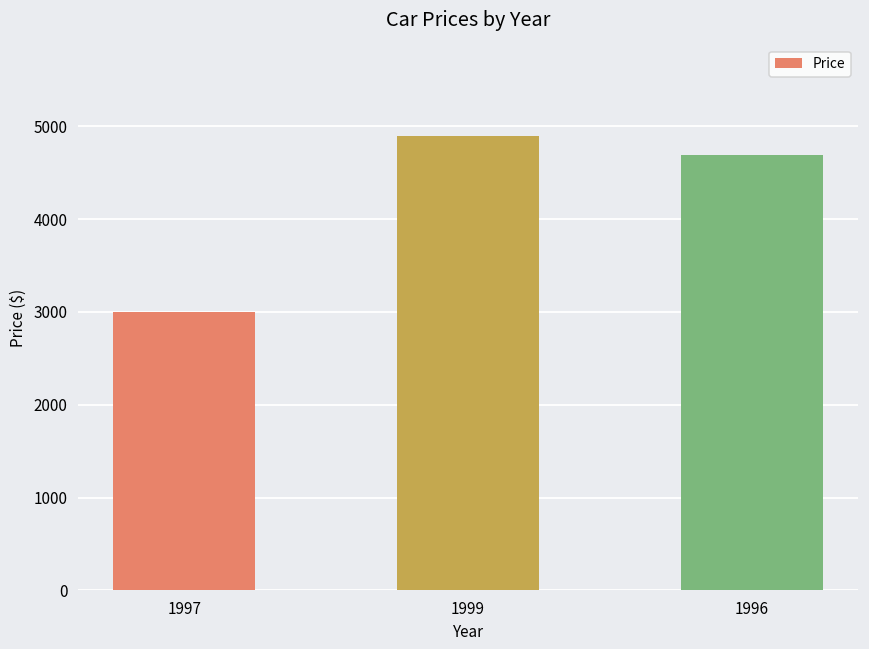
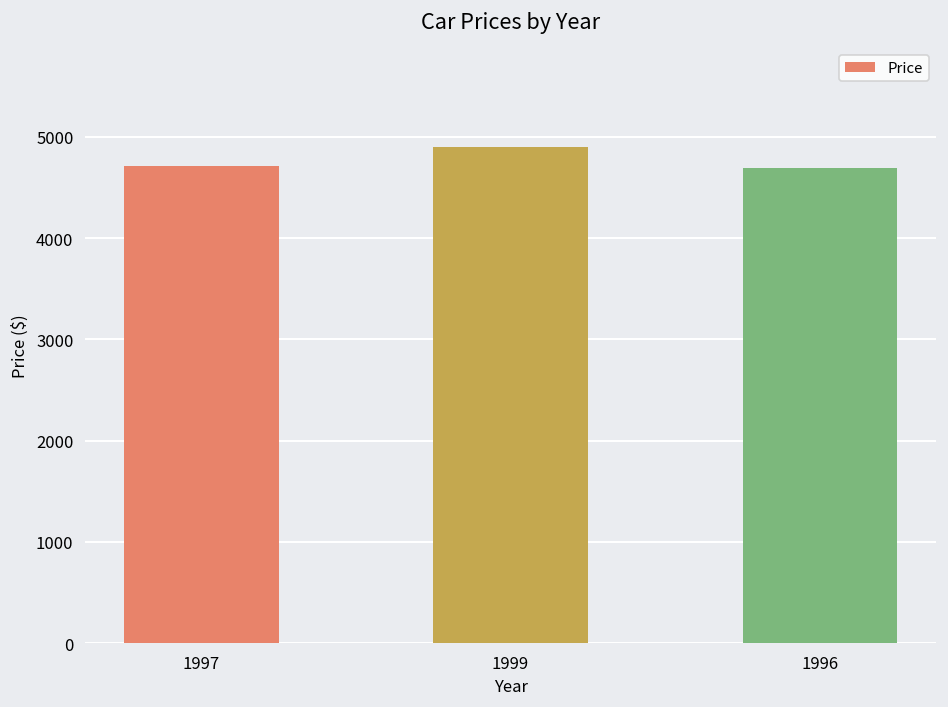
  {
-   "1997": 3000,
+   "1997": 4700,
    "1999": 4900,
    "1996": 4700
  }
